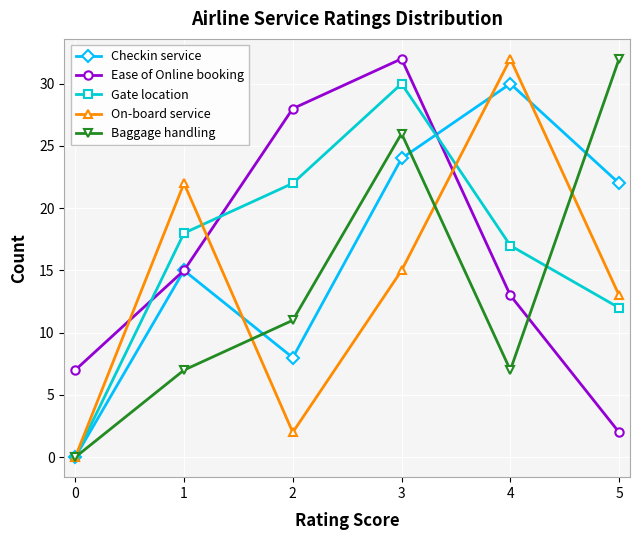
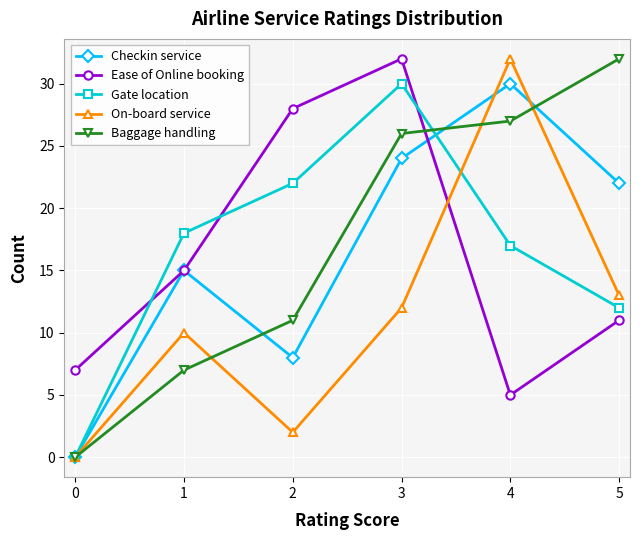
  {
    "Ease of Online booking": {
      "0": 7,
      "2": 28,
      "3": 32,
-     "4": 13,
-     "5": 2
+     "4": 5,
+     "5": 11
    },
    "On-board service": {
-     "1": 22,
+     "1": 10,
      "2": 2,
-     "3": 15,
+     "3": 12,
      "4": 32,
      "5": 13
    },
    "Baggage handling": {
      "1": 7,
      "2": 11,
      "3": 26,
-     "4": 7,
+     "4": 27,
      "5": 32
    }
  }
